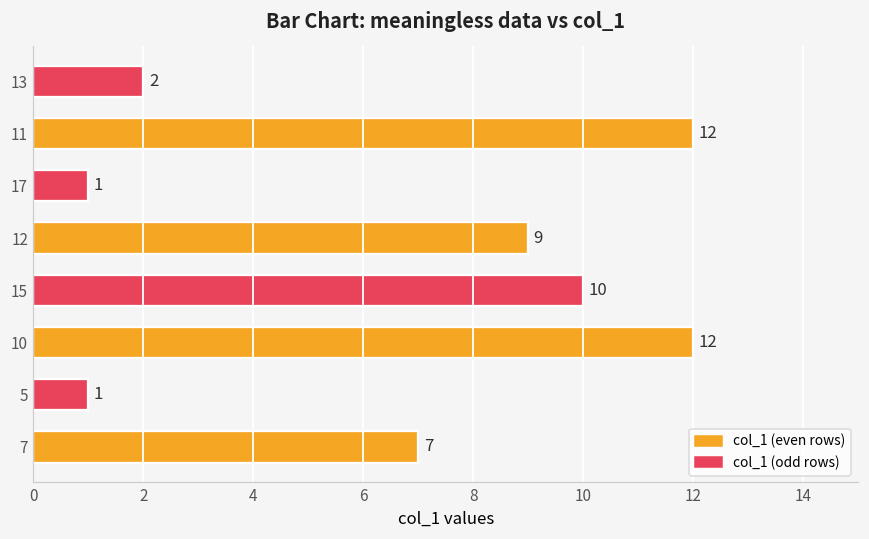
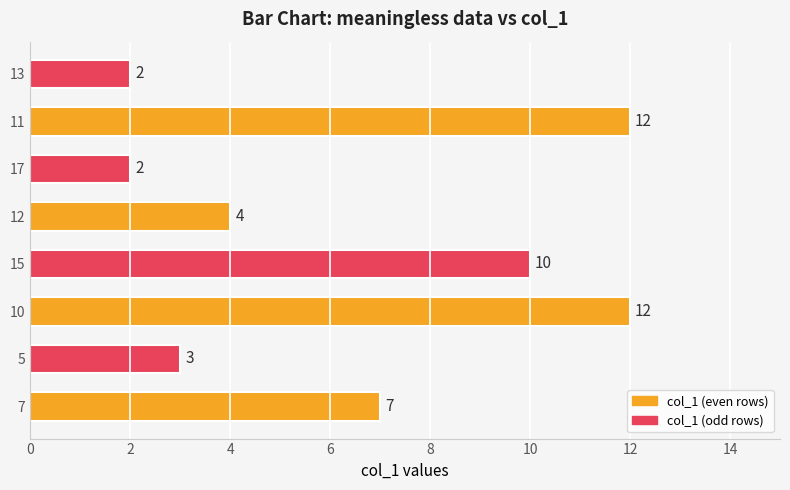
  {
    "13": 2,
    "11": 12,
-   "17": 1,
-   "12": 9,
+   "17": 2,
+   "12": 4,
    "15": 10,
    "10": 12,
-   "5": 1,
+   "5": 3,
    "7": 7
  }
